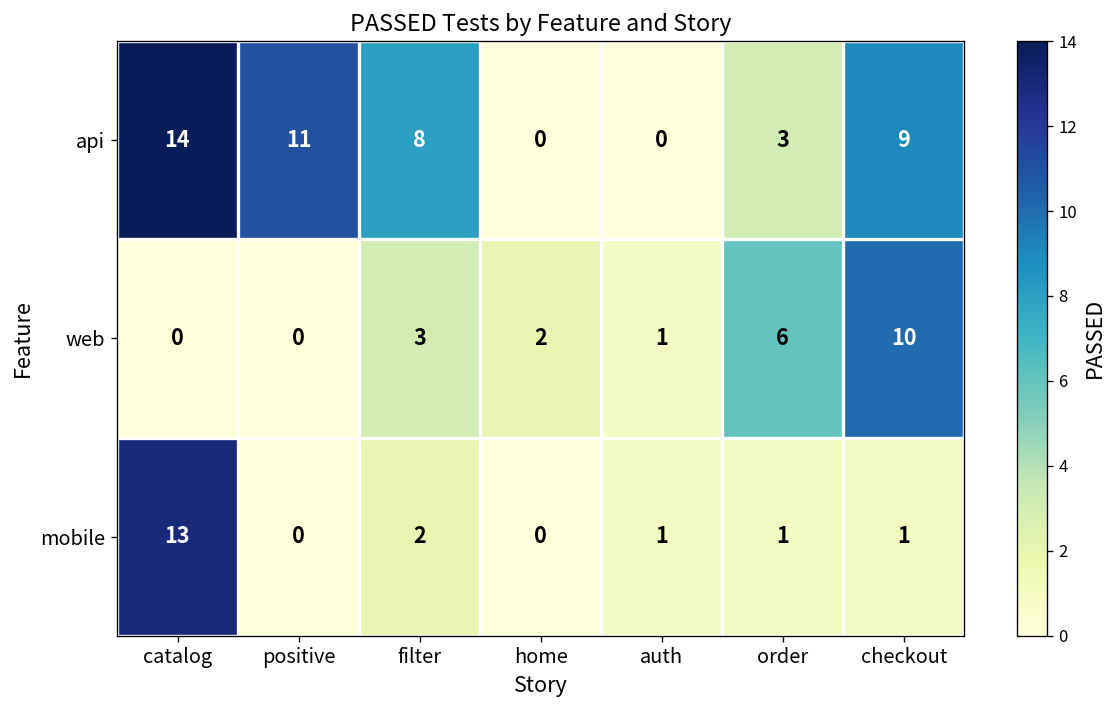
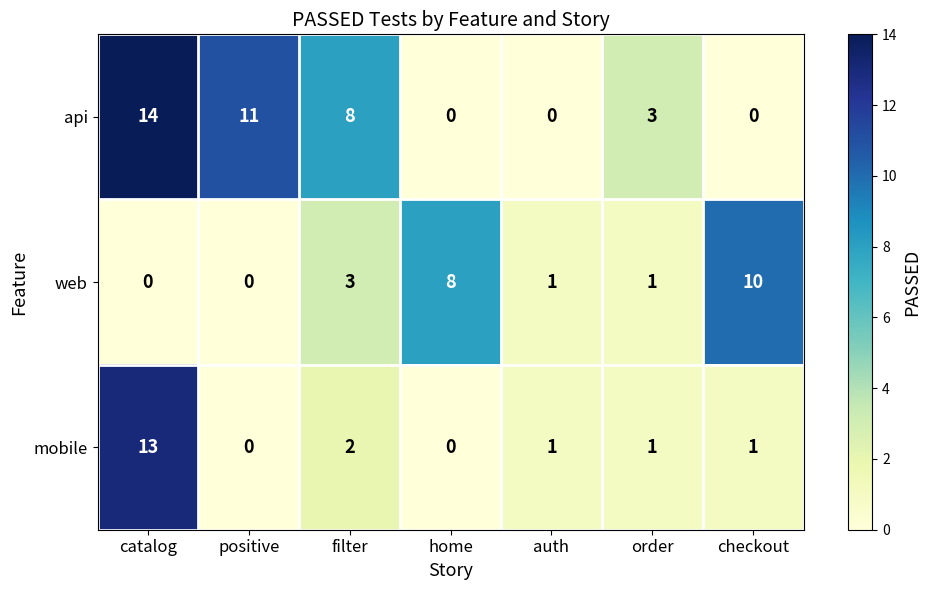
  {
    "api": {
      "catalog": 14,
      "positive": 11,
      "filter": 8,
      "home": 0,
      "auth": 0,
      "order": 3,
-     "checkout": 9
+     "checkout": 0
    },
    "web": {
      "catalog": 0,
      "positive": 0,
      "filter": 3,
-     "home": 2,
+     "home": 8,
      "auth": 1,
-     "order": 6,
+     "order": 1,
      "checkout": 10
    },
    "mobile": {
      "catalog": 13,
      "positive": 0,
      "filter": 2,
      "home": 0,
      "auth": 1,
      "order": 1,
      "checkout": 1
    }
  }
